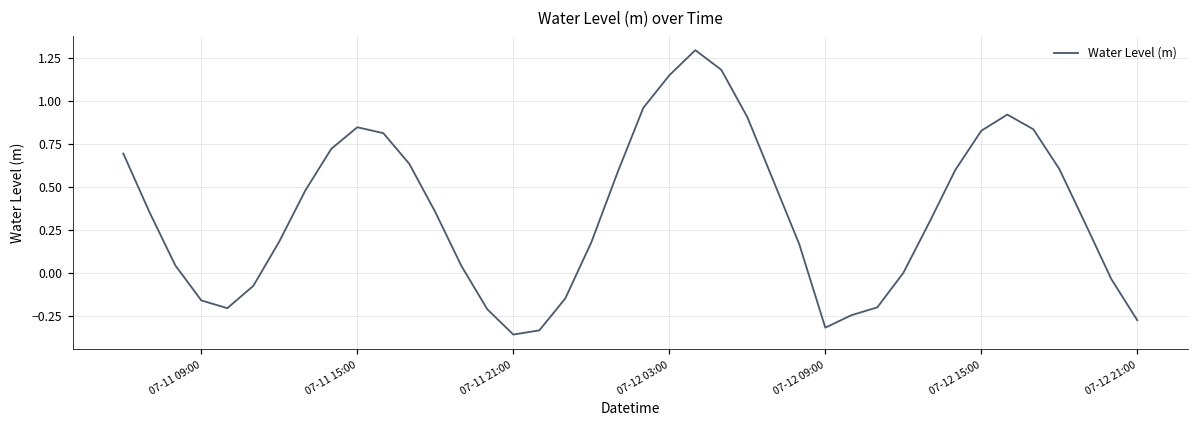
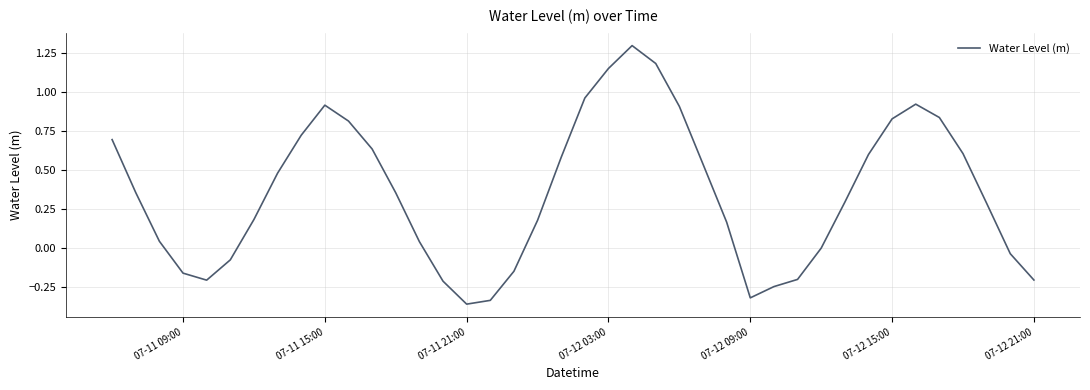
  {
    "07-11 09:00": -0.16,
-   "07-11 15:00": 0.85,
+   "07-11 15:00": 0.91,
    "07-11 21:00": -0.36,
    "07-12 03:00": 1.15,
    "07-12 09:00": -0.32,
    "07-12 15:00": 0.83,
-   "07-12 21:00": -0.28
+   "07-12 21:00": -0.21
  }
